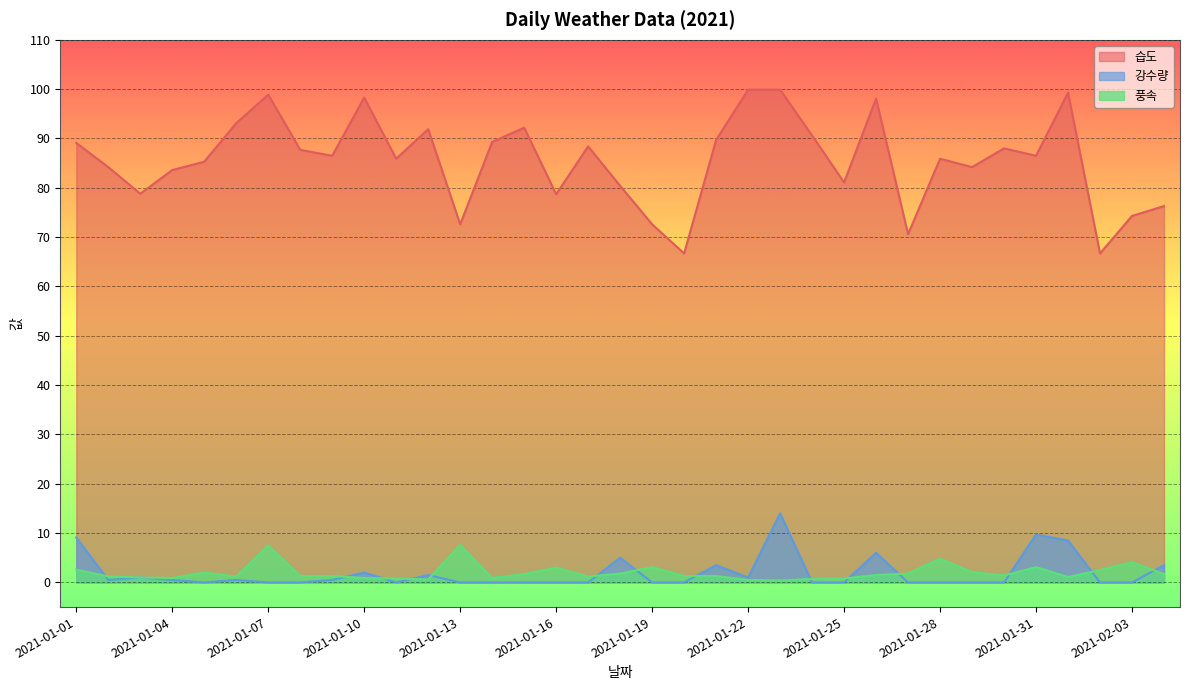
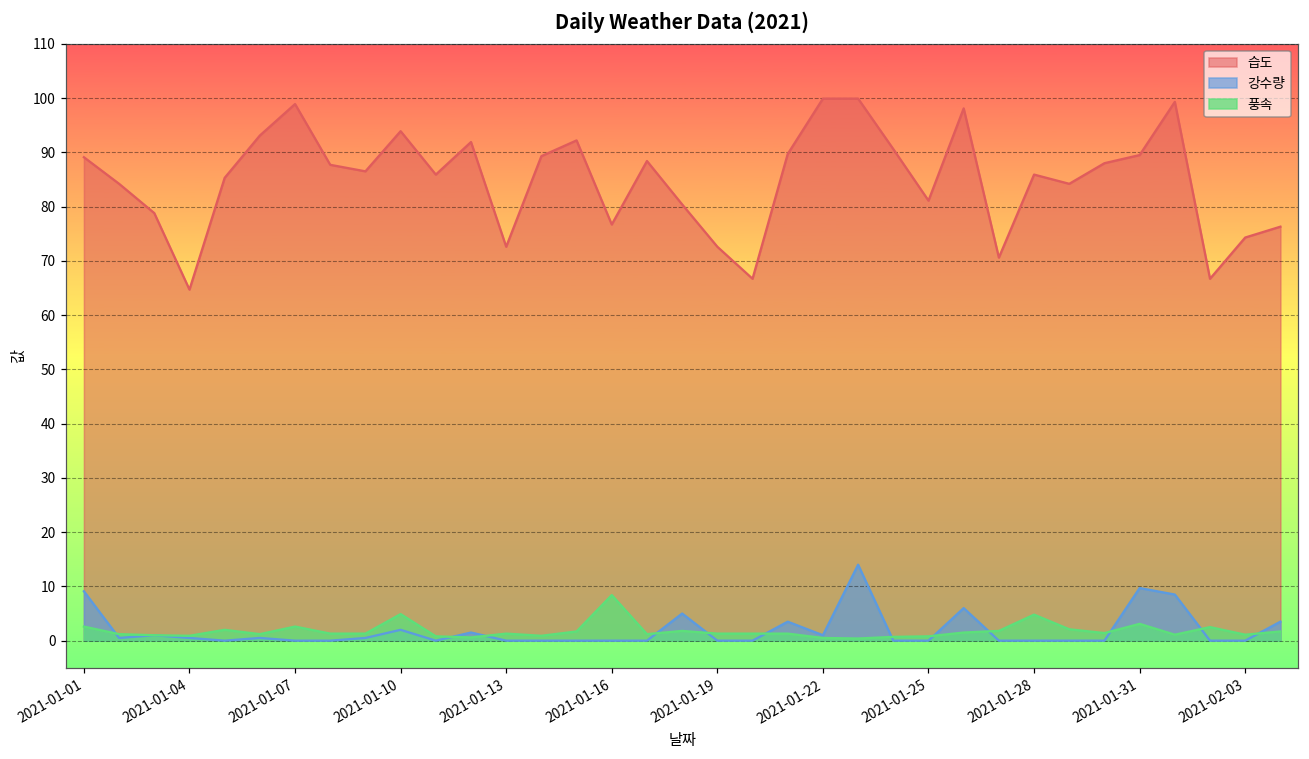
  {
    "습도": {
      "2021-01-01": 89,
-     "2021-01-04": 84,
+     "2021-01-04": 65,
      "2021-01-07": 99,
-     "2021-01-10": 98,
+     "2021-01-10": 94,
      "2021-01-13": 73,
-     "2021-01-16": 79,
+     "2021-01-16": 77,
      "2021-01-19": 73,
      "2021-01-22": 100,
      "2021-01-25": 81,
      "2021-01-28": 86,
-     "2021-01-31": 87,
+     "2021-01-31": 90,
      "2021-02-03": 74
    },
    "강수량": {
      "2021-01-01": 9,
      "2021-01-07": 0,
      "2021-01-10": 2,
      "2021-01-13": 0,
      "2021-01-16": 0,
      "2021-01-19": 0,
      "2021-01-25": 0,
      "2021-01-28": 0,
      "2021-01-31": 10,
      "2021-02-03": 0
    },
    "풍속": {
      "2021-01-01": 3,
-     "2021-01-07": 8,
-     "2021-01-10": 1,
-     "2021-01-13": 8,
-     "2021-01-16": 3,
-     "2021-01-19": 3,
+     "2021-01-07": 3,
+     "2021-01-10": 5,
+     "2021-01-13": 1,
+     "2021-01-16": 8,
+     "2021-01-19": 1,
      "2021-01-25": 1,
      "2021-01-28": 5,
      "2021-01-31": 3,
-     "2021-02-03": 4
+     "2021-02-03": 1
    }
  }
